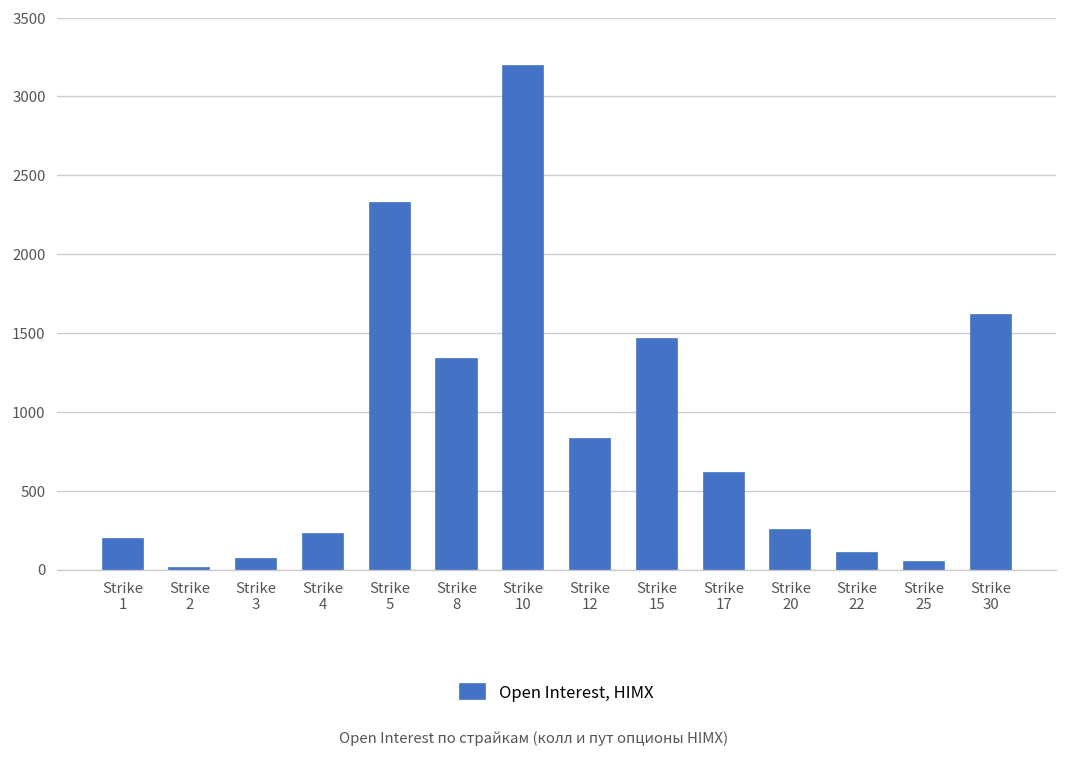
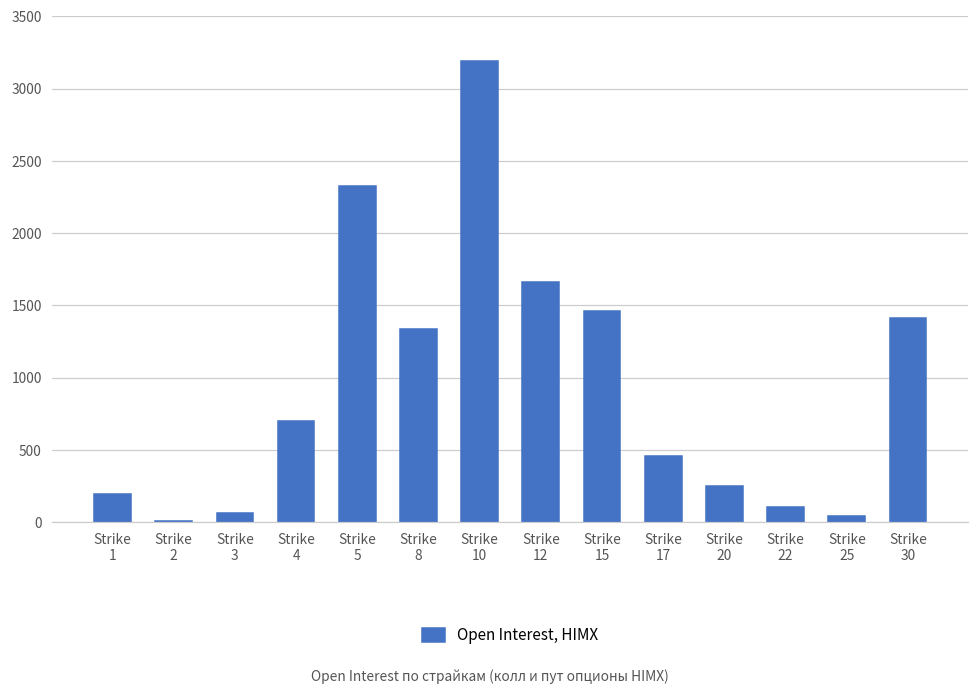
  {
    "Strike 1": 190,
    "Strike 3": 70,
-   "Strike 4": 230,
+   "Strike 4": 700,
    "Strike 5": 2330,
    "Strike 8": 1340,
    "Strike 10": 3190,
-   "Strike 12": 830,
+   "Strike 12": 1670,
    "Strike 15": 1460,
-   "Strike 17": 610,
+   "Strike 17": 460,
    "Strike 20": 250,
    "Strike 22": 110,
    "Strike 25": 50,
-   "Strike 30": 1620
+   "Strike 30": 1420
  }
